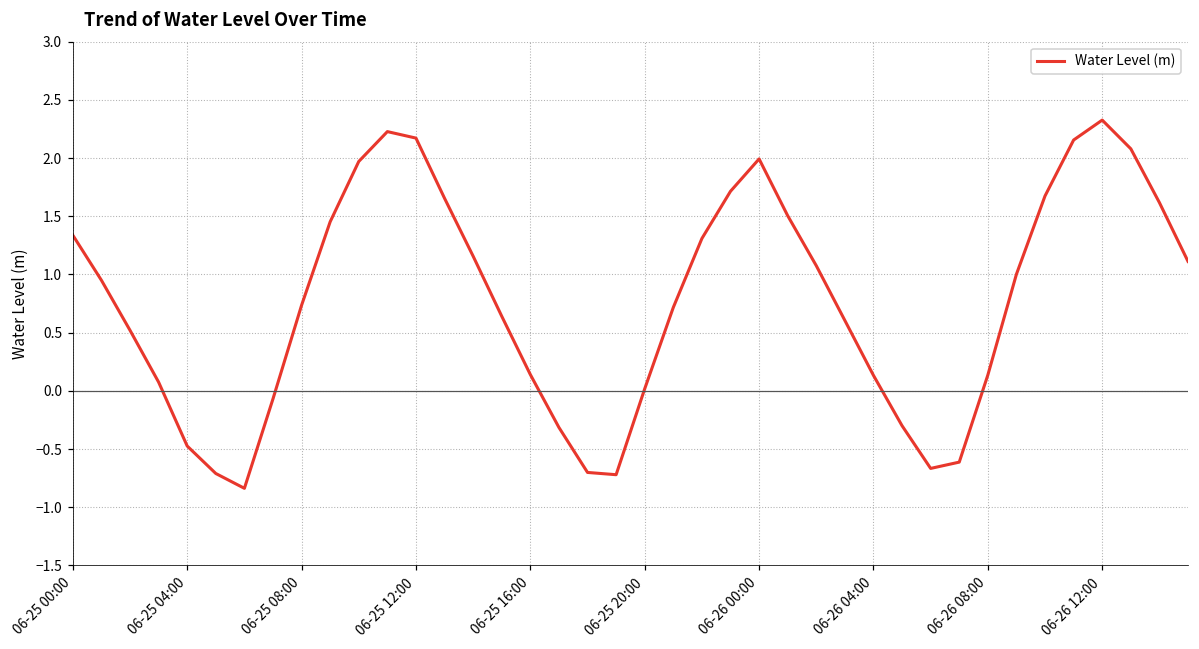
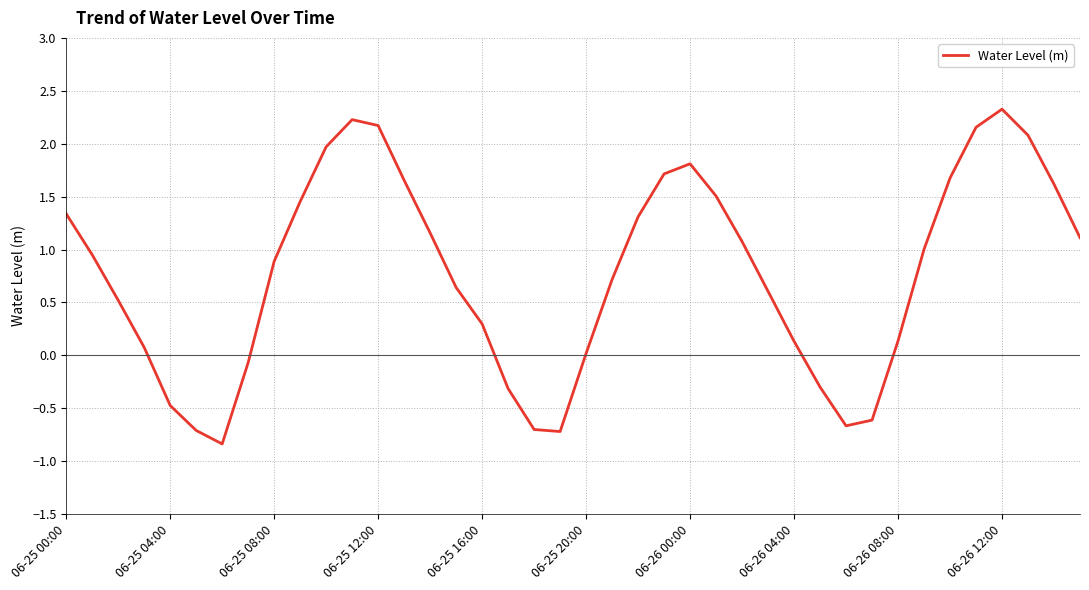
  {
    "06-25 00:00": 1.34,
    "06-25 04:00": -0.47,
-   "06-25 08:00": 0.74,
+   "06-25 08:00": 0.89,
    "06-25 12:00": 2.17,
-   "06-25 16:00": 0.14,
+   "06-25 16:00": 0.30,
    "06-25 20:00": 0.02,
-   "06-26 00:00": 1.99,
+   "06-26 00:00": 1.81,
    "06-26 04:00": 0.13,
    "06-26 08:00": 0.14,
    "06-26 12:00": 2.33
  }
